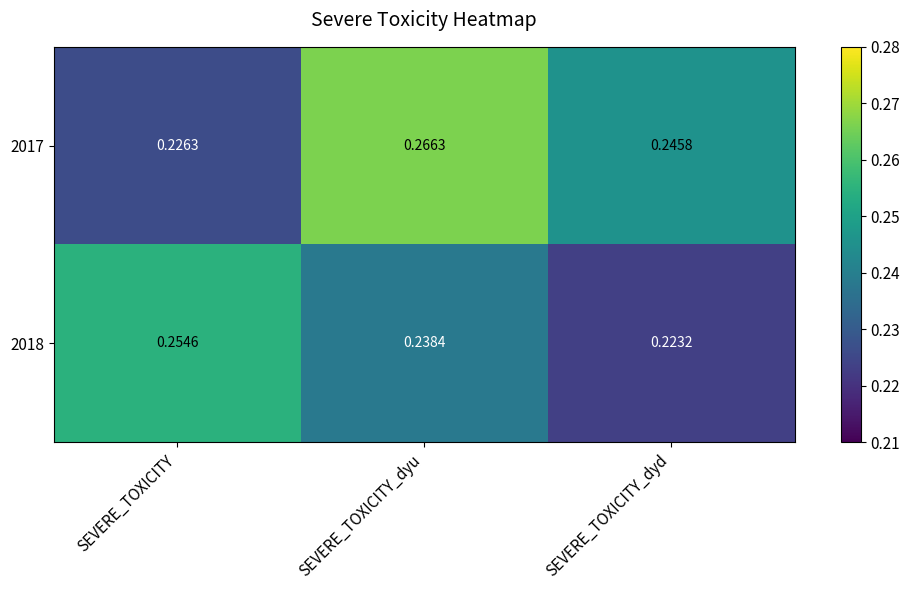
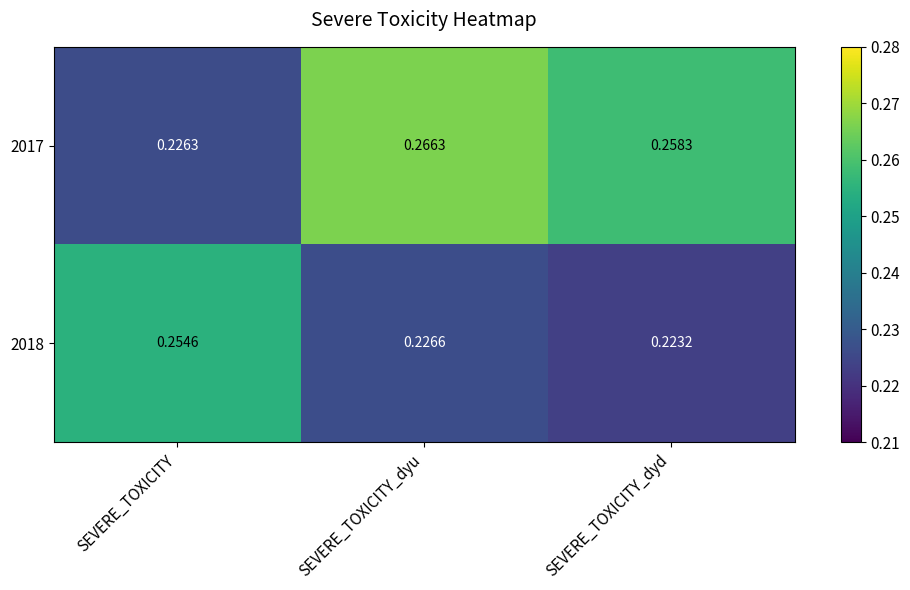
  {
    "2017": {
      "SEVERE_TOXICITY": 0.2263,
      "SEVERE_TOXICITY_dyu": 0.2663,
-     "SEVERE_TOXICITY_dyd": 0.2458
+     "SEVERE_TOXICITY_dyd": 0.2583
    },
    "2018": {
      "SEVERE_TOXICITY": 0.2546,
-     "SEVERE_TOXICITY_dyu": 0.2384,
+     "SEVERE_TOXICITY_dyu": 0.2266,
      "SEVERE_TOXICITY_dyd": 0.2232
    }
  }
